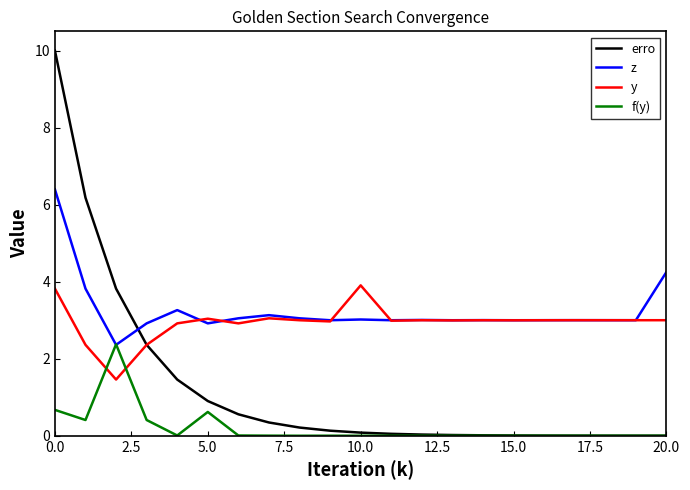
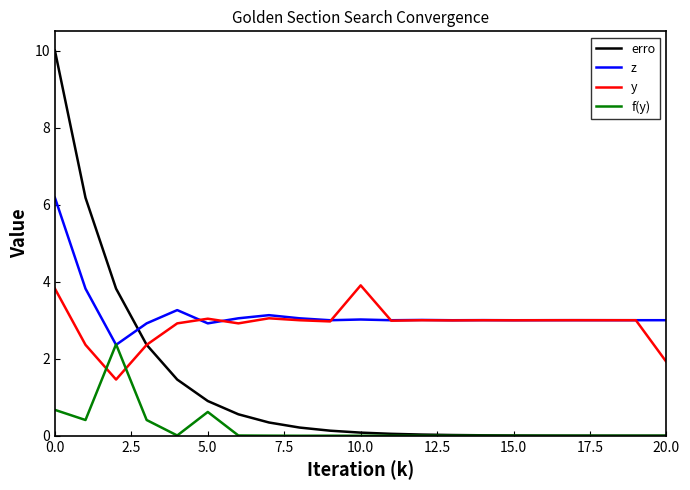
  {
    "erro": {
      "0.0": 10.0,
      "5.0": 0.9,
      "10.0": 0.1
    },
    "z": {
-     "0.0": 6.4,
+     "0.0": 6.2,
      "5.0": 2.9,
      "10.0": 3.0,
-     "20.0": 4.3
+     "20.0": 3.0
    },
    "y": {
      "0.0": 3.8,
      "5.0": 3.0,
      "10.0": 3.9,
-     "20.0": 3.0
+     "20.0": 1.9
    },
    "f(y)": {
      "0.0": 0.7,
      "5.0": 0.6,
      "10.0": 0.0
    }
  }
